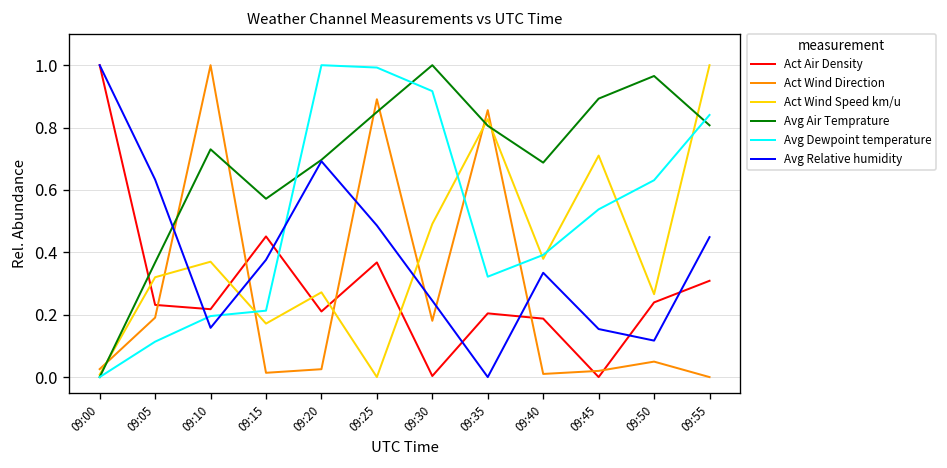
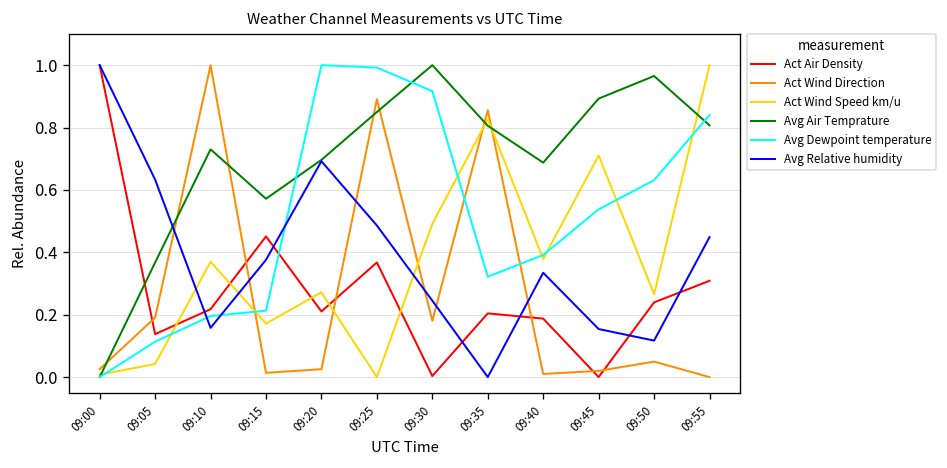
  {
    "Act Air Density": {
-     "09:05": 0.23,
+     "09:05": 0.14,
      "09:10": 0.22,
      "09:15": 0.45,
      "09:20": 0.21,
      "09:25": 0.37,
      "09:30": 0.00,
      "09:35": 0.20,
      "09:40": 0.19,
      "09:45": 0.00,
      "09:50": 0.24,
      "09:55": 0.31
    },
    "Act Wind Direction": {
      "09:00": 0.03,
      "09:05": 0.19,
      "09:10": 1.00,
      "09:15": 0.01,
      "09:20": 0.03,
      "09:25": 0.89,
      "09:30": 0.18,
      "09:35": 0.86,
      "09:40": 0.01,
      "09:45": 0.02,
      "09:50": 0.05,
      "09:55": 0.00
    },
    "Act Wind Speed km/u": {
-     "09:05": 0.32,
+     "09:05": 0.04,
      "09:10": 0.37,
      "09:15": 0.17,
      "09:20": 0.27,
      "09:25": 0.00,
      "09:30": 0.49,
      "09:35": 0.83,
      "09:40": 0.38,
      "09:45": 0.71,
      "09:50": 0.27,
      "09:55": 1.00
    },
    "Avg Air Temprature": {
      "09:05": 0.37,
      "09:10": 0.73,
      "09:15": 0.57,
      "09:25": 0.85,
      "09:30": 1.00,
      "09:35": 0.81,
      "09:40": 0.69,
      "09:45": 0.89,
      "09:50": 0.97,
      "09:55": 0.81
    },
    "Avg Dewpoint temperature": {
      "09:05": 0.11,
      "09:10": 0.20,
      "09:15": 0.21,
      "09:20": 1.00,
      "09:25": 0.99,
      "09:30": 0.92,
      "09:35": 0.32,
      "09:40": 0.39,
      "09:45": 0.54,
      "09:50": 0.63,
      "09:55": 0.84
    },
    "Avg Relative humidity": {
      "09:05": 0.63,
      "09:10": 0.16,
      "09:15": 0.38,
      "09:25": 0.49,
      "09:30": 0.24,
      "09:35": 0.00,
      "09:40": 0.33,
      "09:45": 0.15,
      "09:50": 0.12,
      "09:55": 0.45
    }
  }
